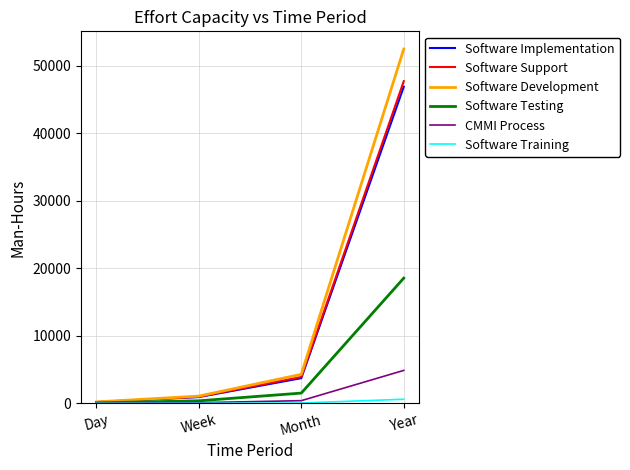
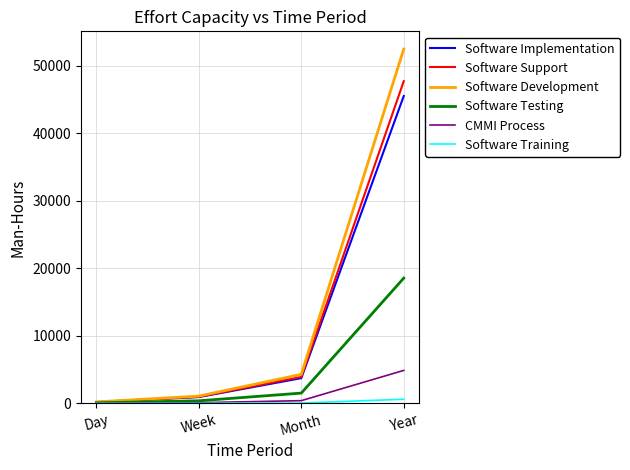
  {
    "Software Implementation": {
-     "Year": 47000
+     "Year": 46000
    },
    "Software Support": {
      "Year": 48000
    },
    "Software Development": {
      "Month": 4000,
      "Year": 52000
    },
    "Software Testing": {
      "Month": 2000,
      "Year": 19000
    },
    "CMMI Process": {
      "Year": 5000
    },
    "Software Training": {
      "Year": 1000
    }
  }
